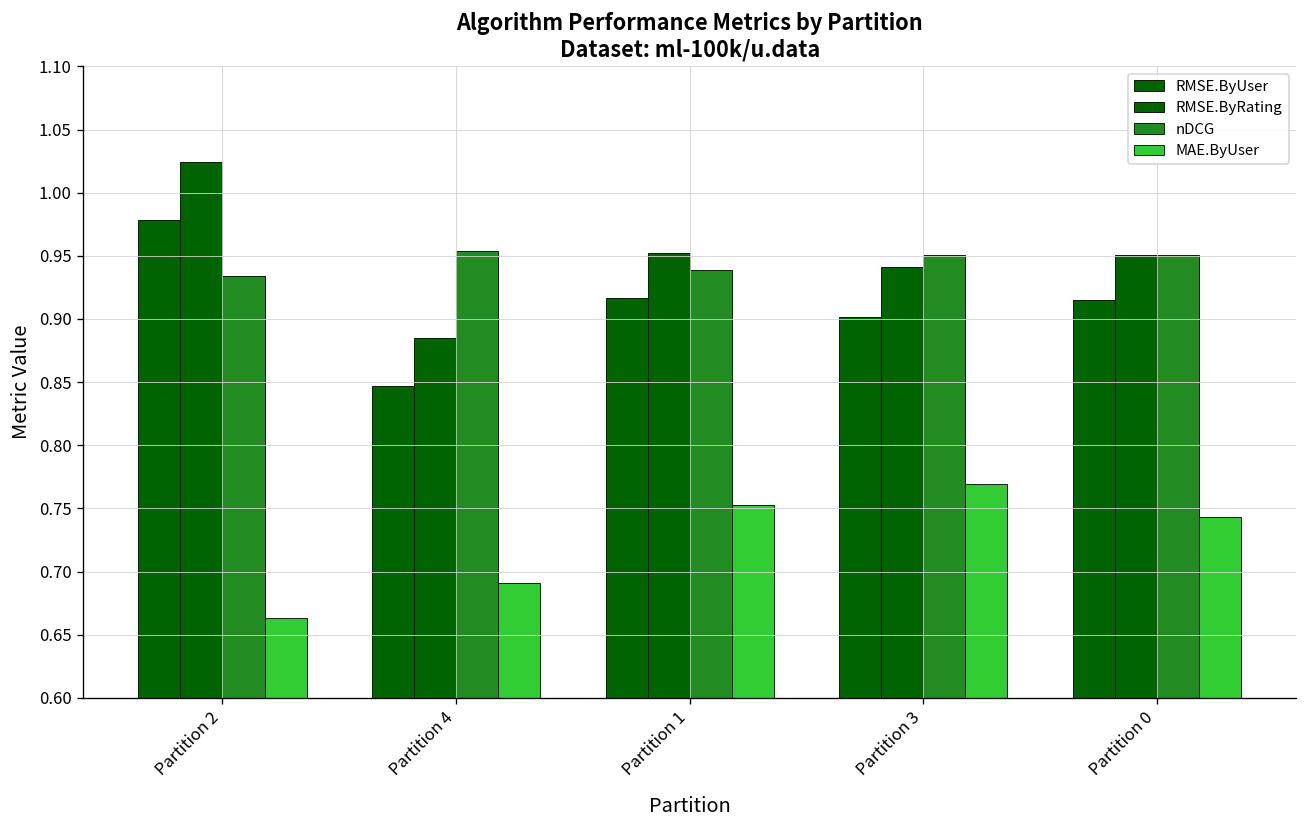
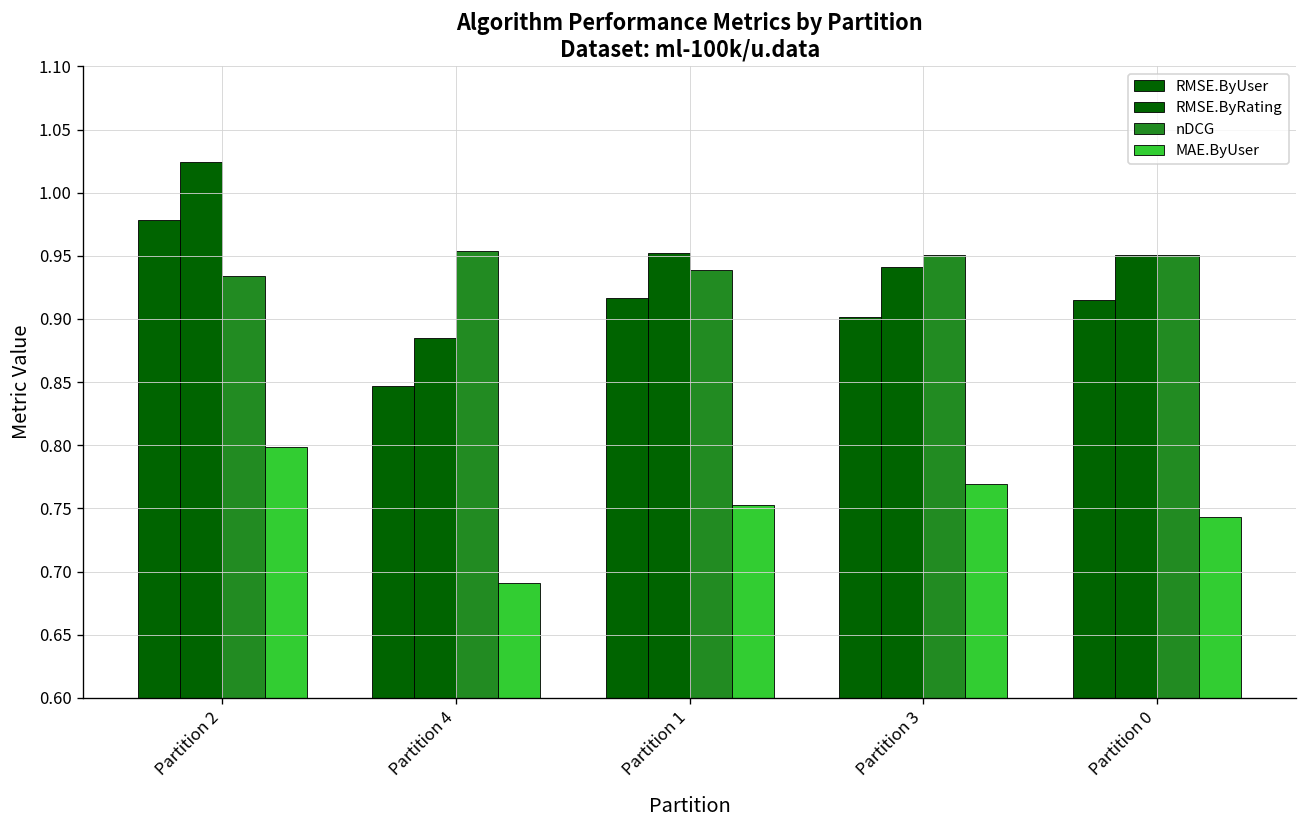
  {
    "nDCG": {
      "Partition 2": 0.934,
      "Partition 4": 0.954,
      "Partition 1": 0.939,
      "Partition 3": 0.951,
      "Partition 0": 0.951
    },
    "MAE.ByUser": {
-     "Partition 2": 0.663,
+     "Partition 2": 0.799,
      "Partition 4": 0.691,
      "Partition 1": 0.753,
      "Partition 3": 0.769,
      "Partition 0": 0.743
    }
  }
